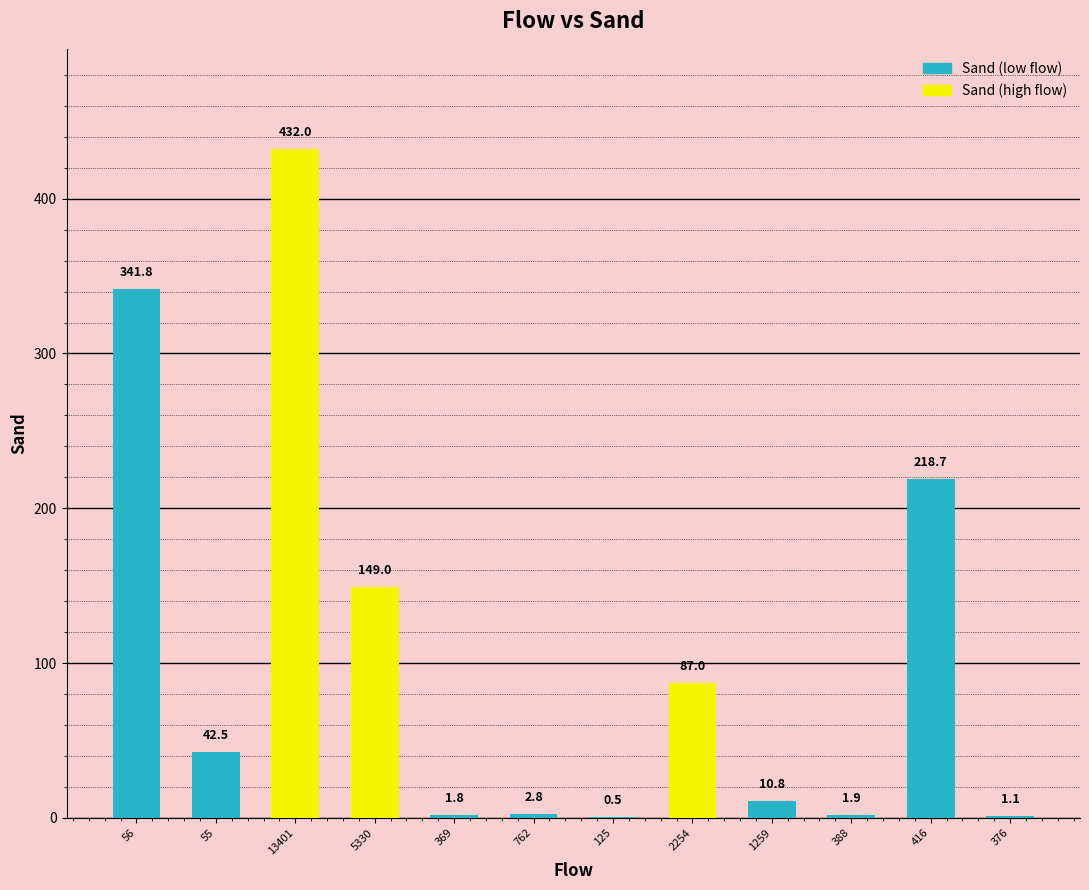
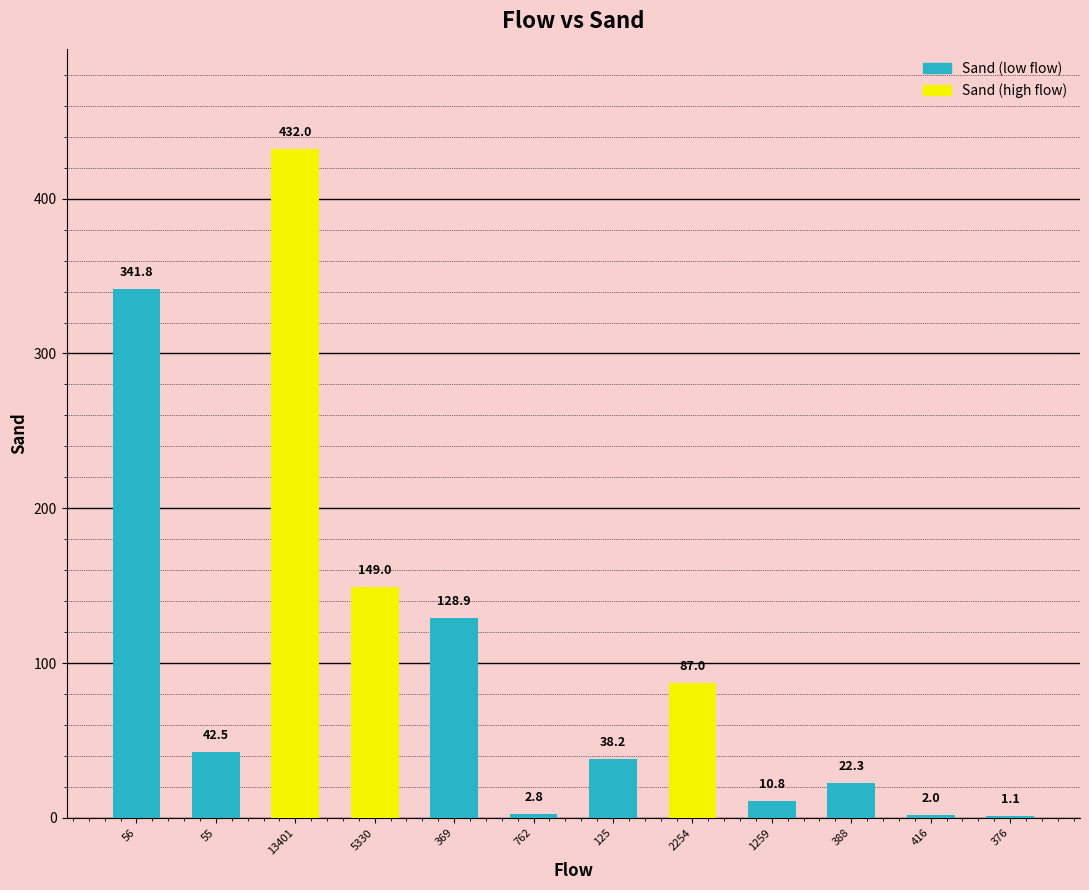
  {
    "56": 341.8,
    "55": 42.5,
    "13401": 432.0,
    "5330": 149.0,
-   "369": 1.8,
+   "369": 128.9,
    "762": 2.8,
-   "125": 0.5,
+   "125": 38.2,
    "2254": 87.0,
    "1259": 10.8,
-   "388": 1.9,
-   "416": 218.7,
+   "388": 22.3,
+   "416": 2.0,
    "376": 1.1
  }
